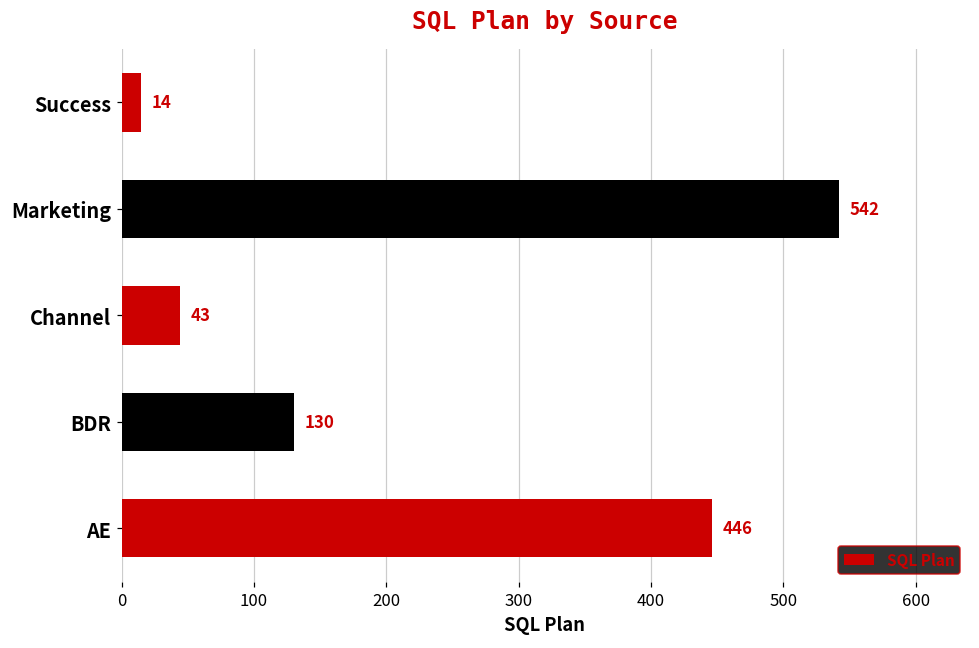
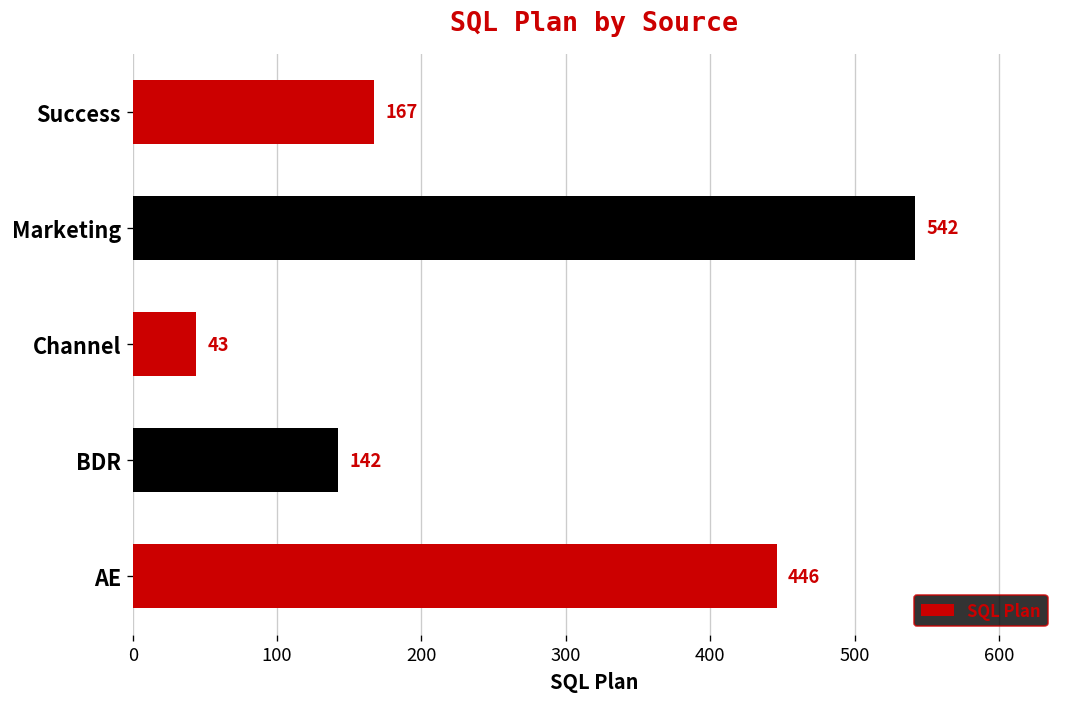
  {
-   "Success": 14,
+   "Success": 167,
    "Marketing": 542,
-   "BDR": 130,
+   "BDR": 142,
    "AE": 446
  }
